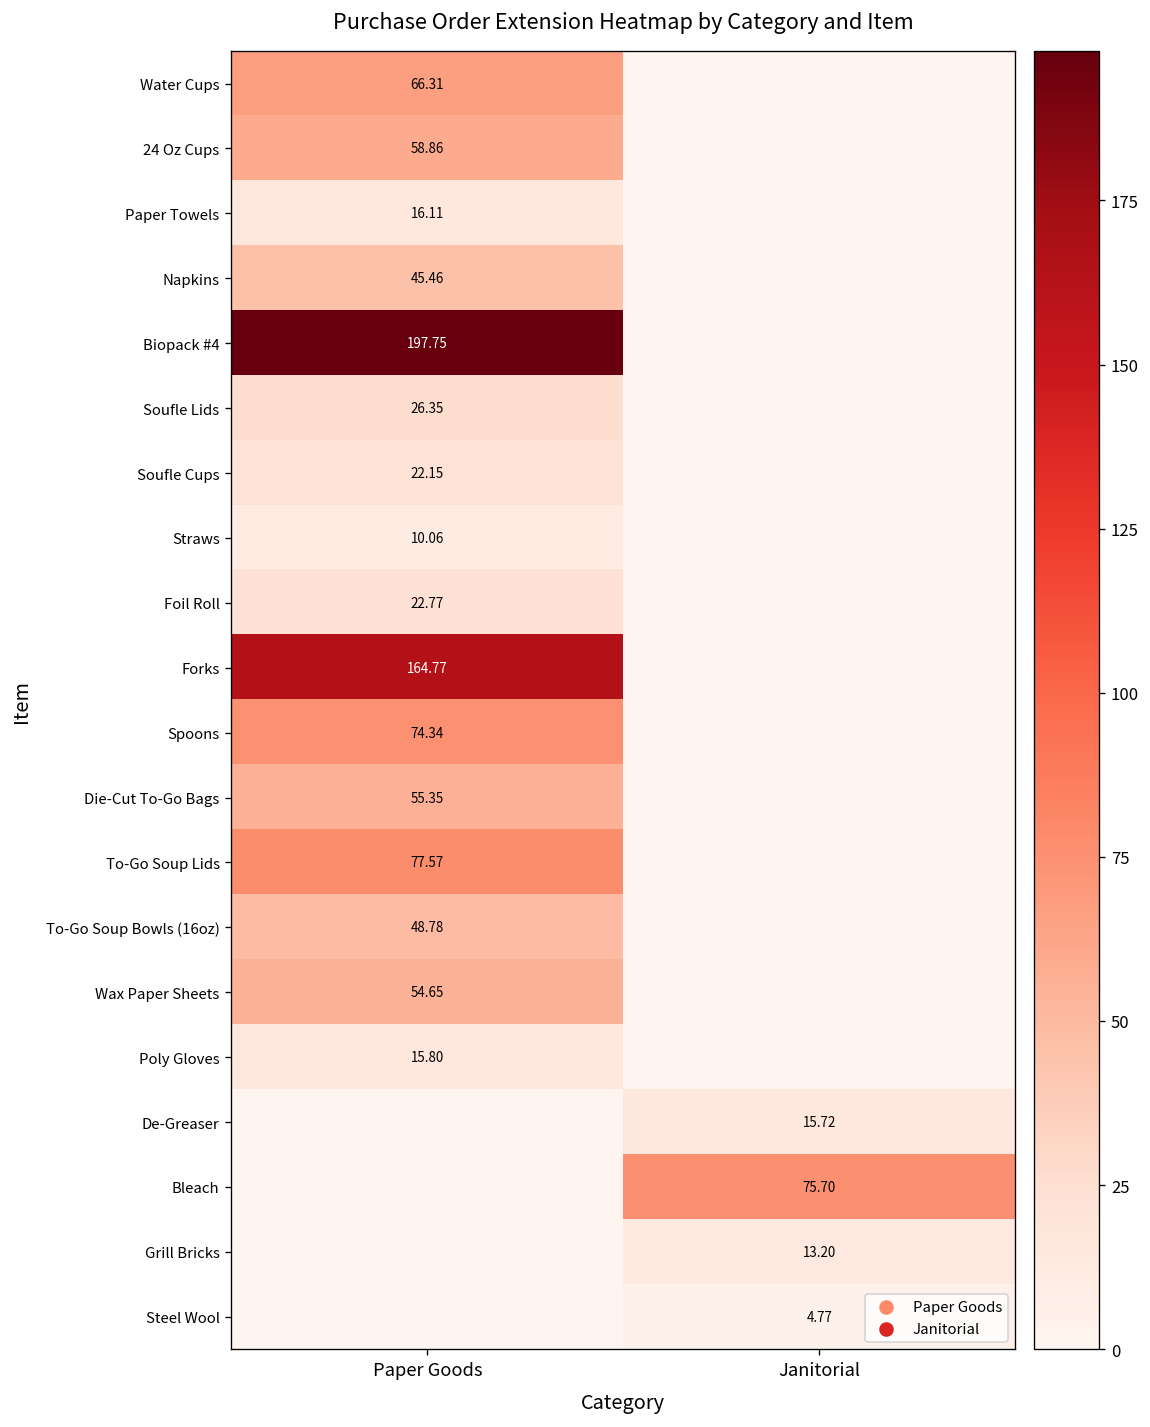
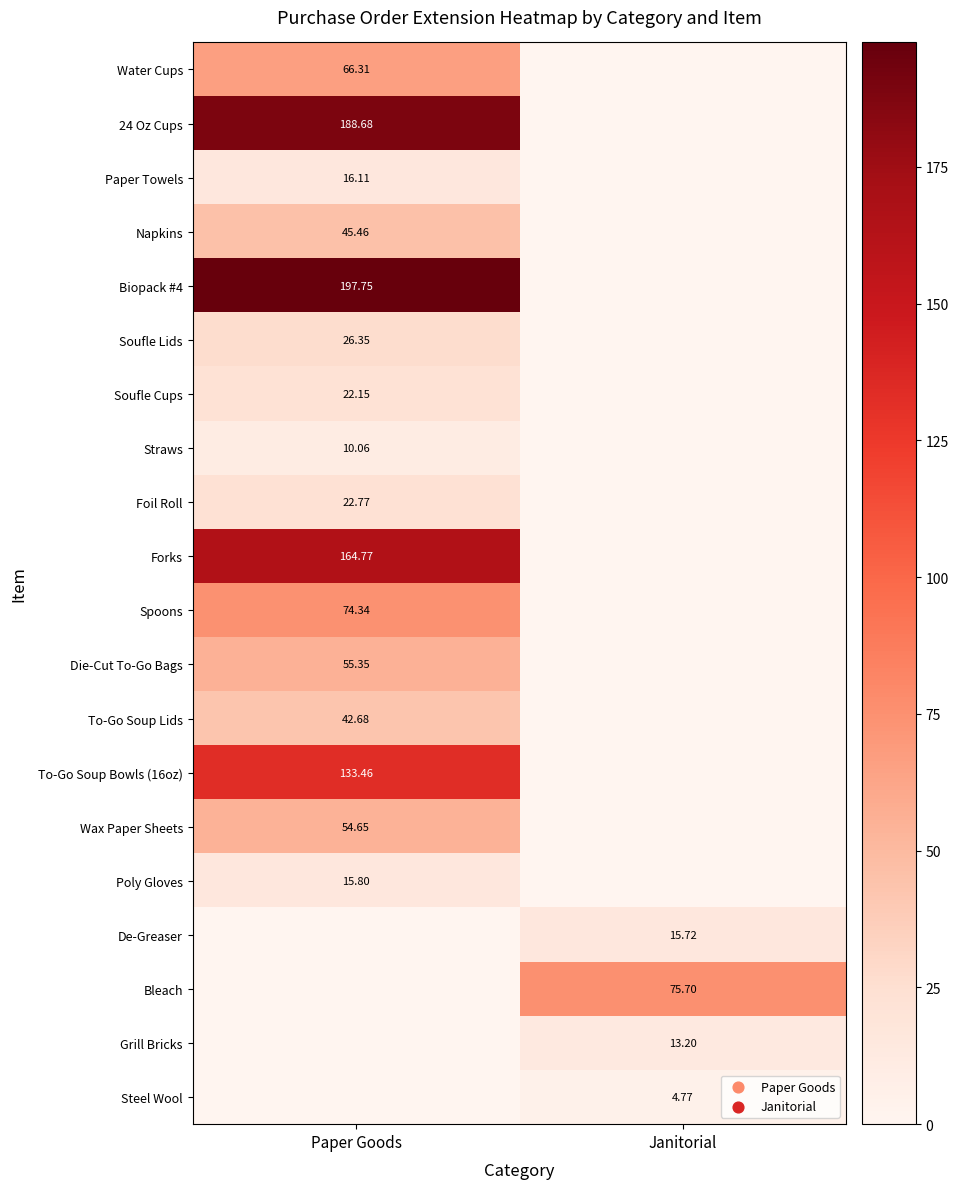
  {
    "Water Cups": {
      "Paper Goods": 66.31
    },
    "24 Oz Cups": {
-     "Paper Goods": 58.86
+     "Paper Goods": 188.68
    },
    "Paper Towels": {
      "Paper Goods": 16.11
    },
    "Napkins": {
      "Paper Goods": 45.46
    },
    "Biopack #4": {
      "Paper Goods": 197.75
    },
    "Soufle Lids": {
      "Paper Goods": 26.35
    },
    "Soufle Cups": {
      "Paper Goods": 22.15
    },
    "Straws": {
      "Paper Goods": 10.06
    },
    "Foil Roll": {
      "Paper Goods": 22.77
    },
    "Forks": {
      "Paper Goods": 164.77
    },
    "Spoons": {
      "Paper Goods": 74.34
    },
    "Die-Cut To-Go Bags": {
      "Paper Goods": 55.35
    },
    "To-Go Soup Lids": {
-     "Paper Goods": 77.57
+     "Paper Goods": 42.68
    },
    "To-Go Soup Bowls (16oz)": {
-     "Paper Goods": 48.78
+     "Paper Goods": 133.46
    },
    "Wax Paper Sheets": {
      "Paper Goods": 54.65
    },
    "Poly Gloves": {
      "Paper Goods": 15.80
    },
    "De-Greaser": {
      "Janitorial": 15.72
    },
    "Bleach": {
      "Janitorial": 75.70
    },
    "Grill Bricks": {
      "Janitorial": 13.20
    },
    "Steel Wool": {
      "Janitorial": 4.77
    }
  }
